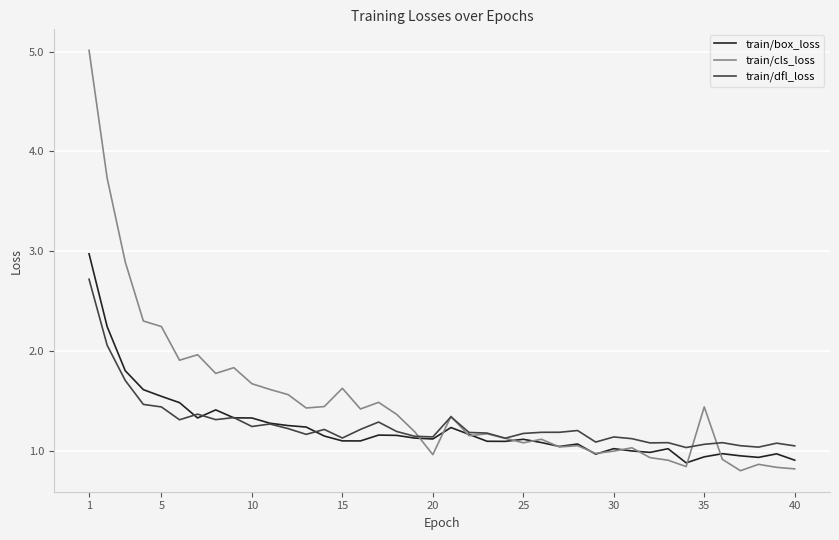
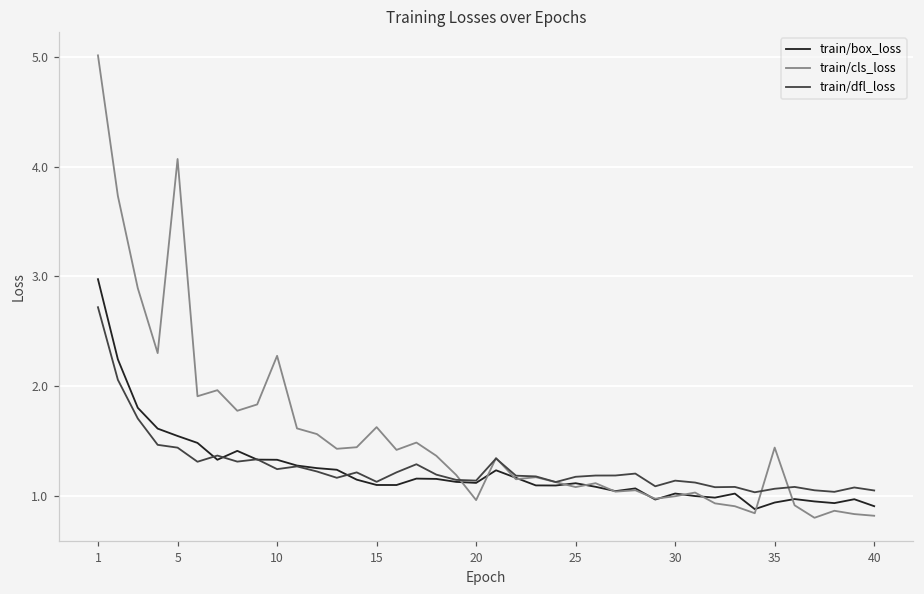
  {
    "train/cls_loss": {
      "1": 5.0,
-     "5": 2.2,
-     "10": 1.7,
+     "5": 4.1,
+     "10": 2.3,
      "15": 1.6,
      "20": 1.0,
      "25": 1.1,
      "35": 1.4,
      "40": 0.8
    }
  }
